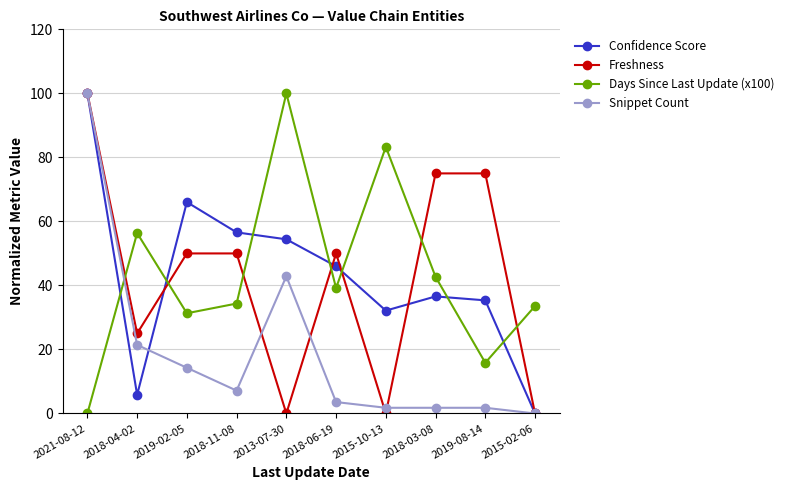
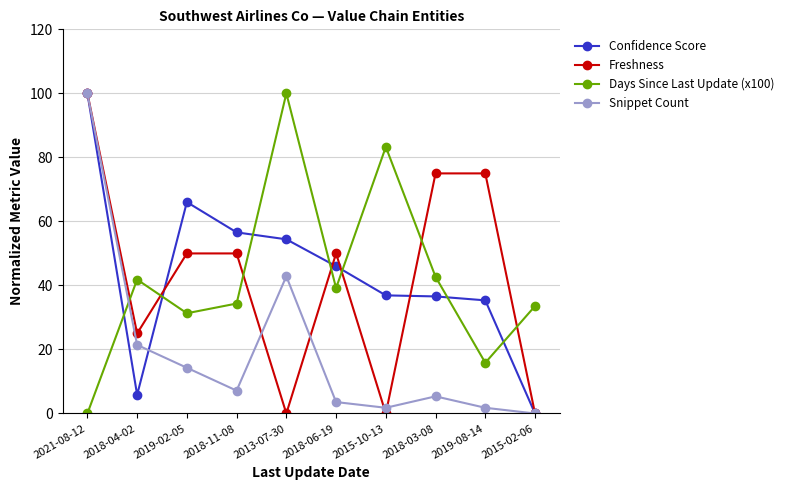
  {
    "Confidence Score": {
      "2018-04-02": 6,
      "2019-02-05": 66,
      "2018-11-08": 57,
      "2013-07-30": 54,
      "2018-06-19": 46,
-     "2015-10-13": 32,
+     "2015-10-13": 37,
      "2018-03-08": 37,
      "2019-08-14": 35
    },
    "Freshness": {
      "2018-04-02": 25,
      "2019-02-05": 50,
      "2018-11-08": 50,
      "2013-07-30": 0,
      "2018-06-19": 50,
      "2015-10-13": 0,
      "2018-03-08": 75,
      "2019-08-14": 75
    },
    "Days Since Last Update (x100)": {
      "2021-08-12": 0,
-     "2018-04-02": 56,
+     "2018-04-02": 42,
      "2019-02-05": 31,
      "2018-11-08": 34,
      "2013-07-30": 100,
      "2018-06-19": 39,
      "2015-10-13": 83,
      "2018-03-08": 43,
      "2019-08-14": 16,
      "2015-02-06": 34
    },
    "Snippet Count": {
      "2018-04-02": 21,
      "2019-02-05": 14,
      "2018-11-08": 7,
      "2013-07-30": 43,
      "2018-06-19": 4,
      "2015-10-13": 2,
-     "2018-03-08": 2,
+     "2018-03-08": 5,
      "2019-08-14": 2
    }
  }
